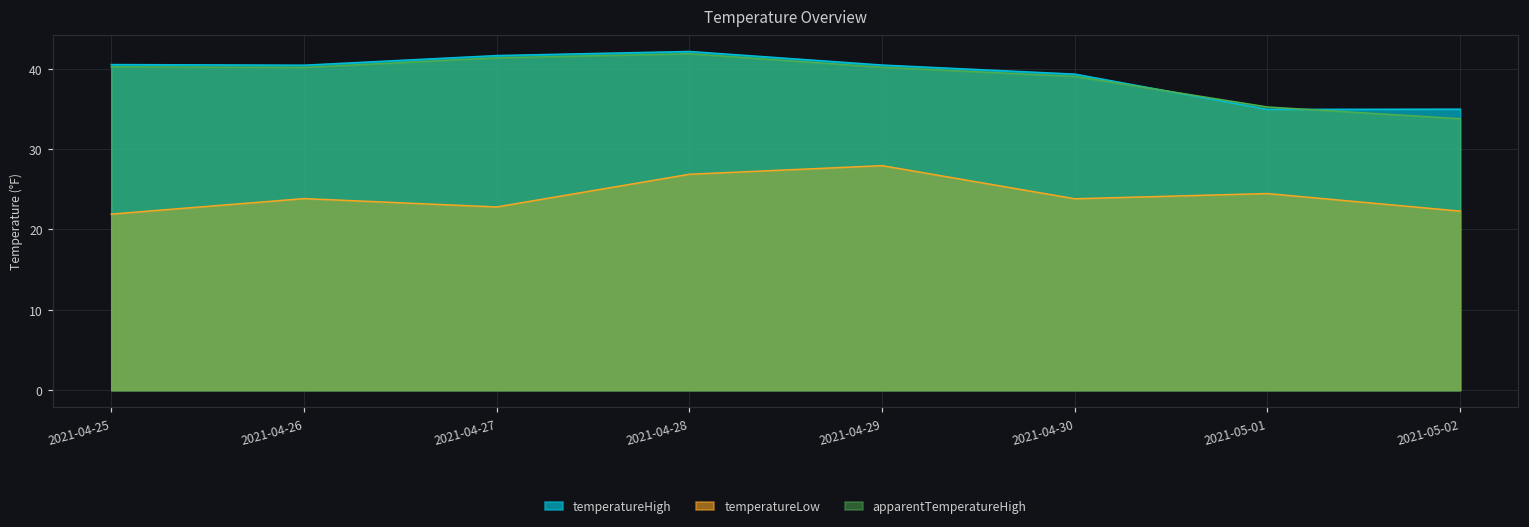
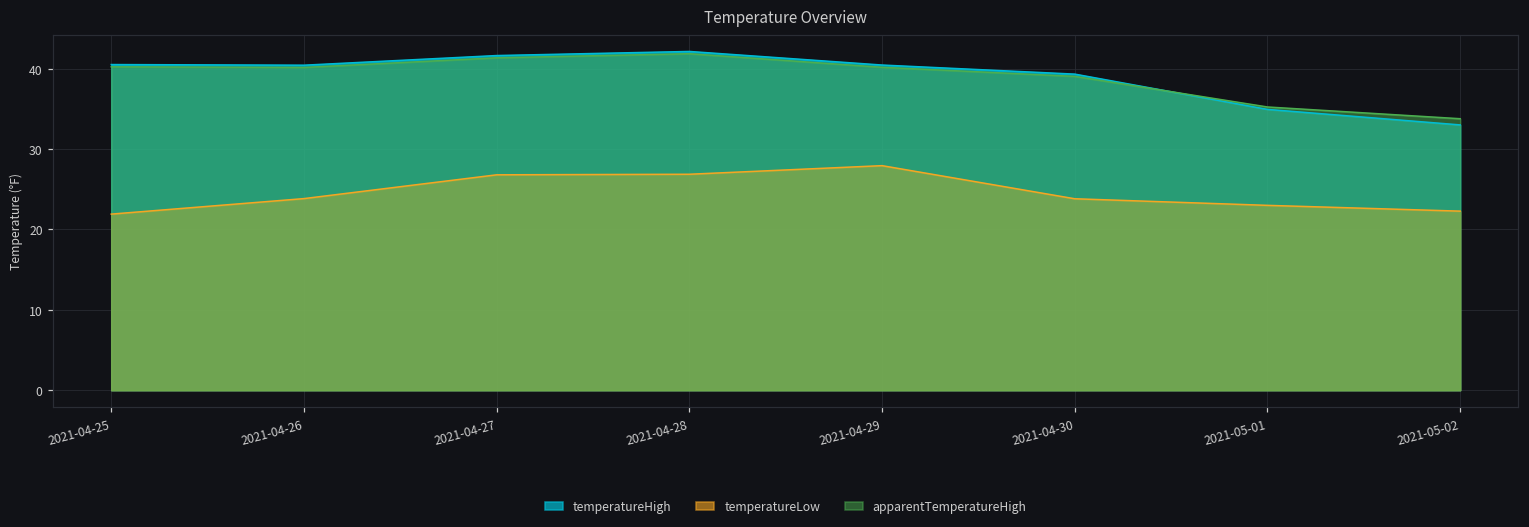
  {
    "temperatureHigh": {
-     "2021-05-02": 35
+     "2021-05-02": 33
    },
    "temperatureLow": {
      "2021-04-25": 22,
      "2021-04-26": 24,
-     "2021-04-27": 23,
+     "2021-04-27": 27,
      "2021-04-28": 27,
      "2021-04-29": 28,
      "2021-04-30": 24,
-     "2021-05-01": 24,
+     "2021-05-01": 23,
      "2021-05-02": 22
    },
    "apparentTemperatureHigh": {
      "2021-05-02": 34
    }
  }
